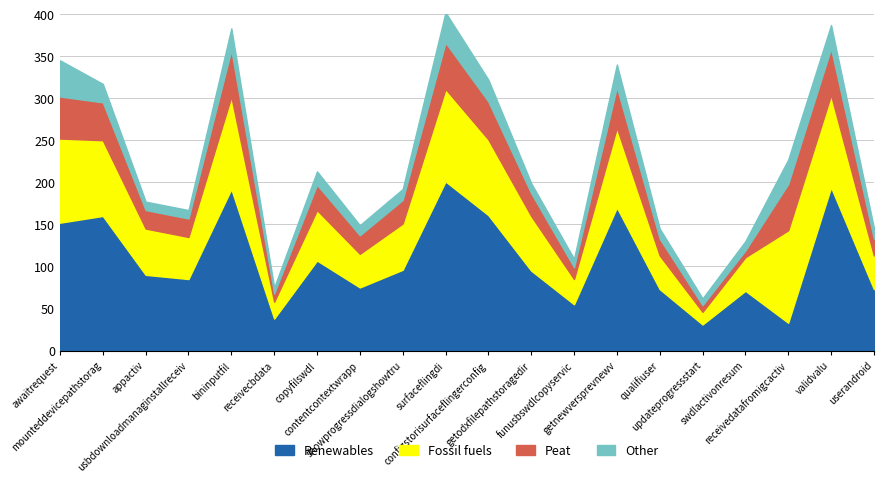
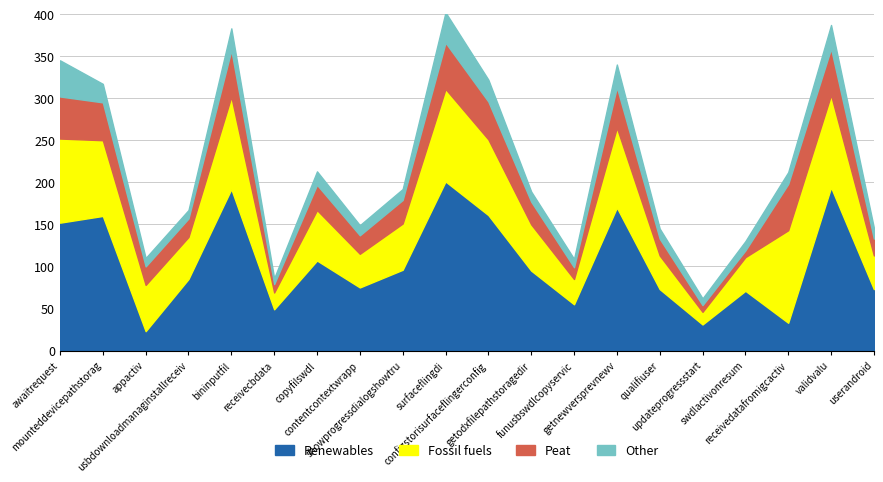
  {
    "Renewables": {
-     "appactiv": 90,
-     "receivecbdata": 40
+     "appactiv": 20,
+     "receivecbdata": 50
    },
    "Fossil fuels": {
-     "getodxfilepathstoragedir": 70
+     "getodxfilepathstoragedir": 60
    },
    "Other": {
      "awaitrequest": 40,
      "mounteddevicepathstorag": 20,
      "appactiv": 10,
      "usbdownloadmanaginstallreceiv": 10,
      "bininputfil": 30,
      "receivecbdata": 10,
      "copyfilswdl": 20,
      "contentcontextwrapp": 10,
      "showprogressdialogshowtru": 10,
      "surfaceflingdi": 40,
      "configstorisurfaceflingerconfig": 30,
      "getodxfilepathstoragedir": 10,
      "funusbswdlcopyservic": 10,
      "getnewversprevnewv": 30,
      "qualifiuser": 10,
      "updateprogressstart": 10,
      "swdlactivonresum": 10,
-     "receivedatafromigcactiv": 30,
+     "receivedatafromigcactiv": 10,
      "validvalu": 30,
      "userandroid": 10
    }
  }
